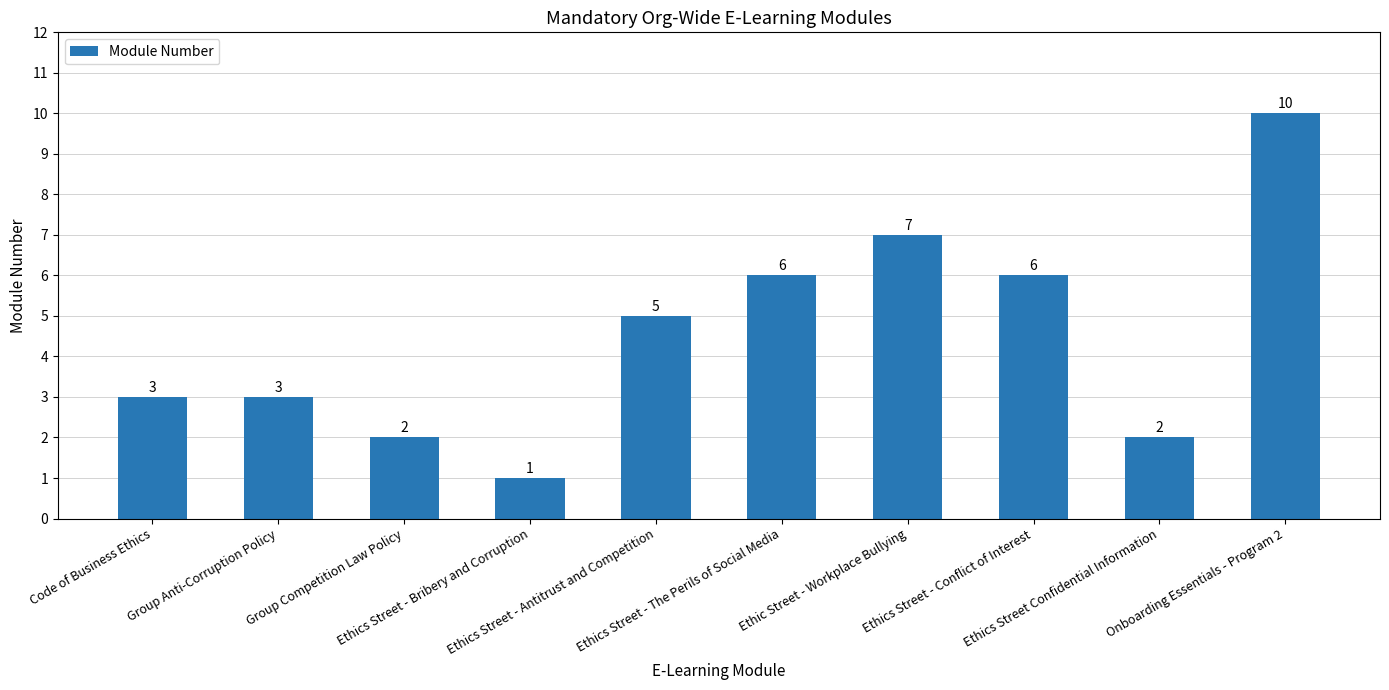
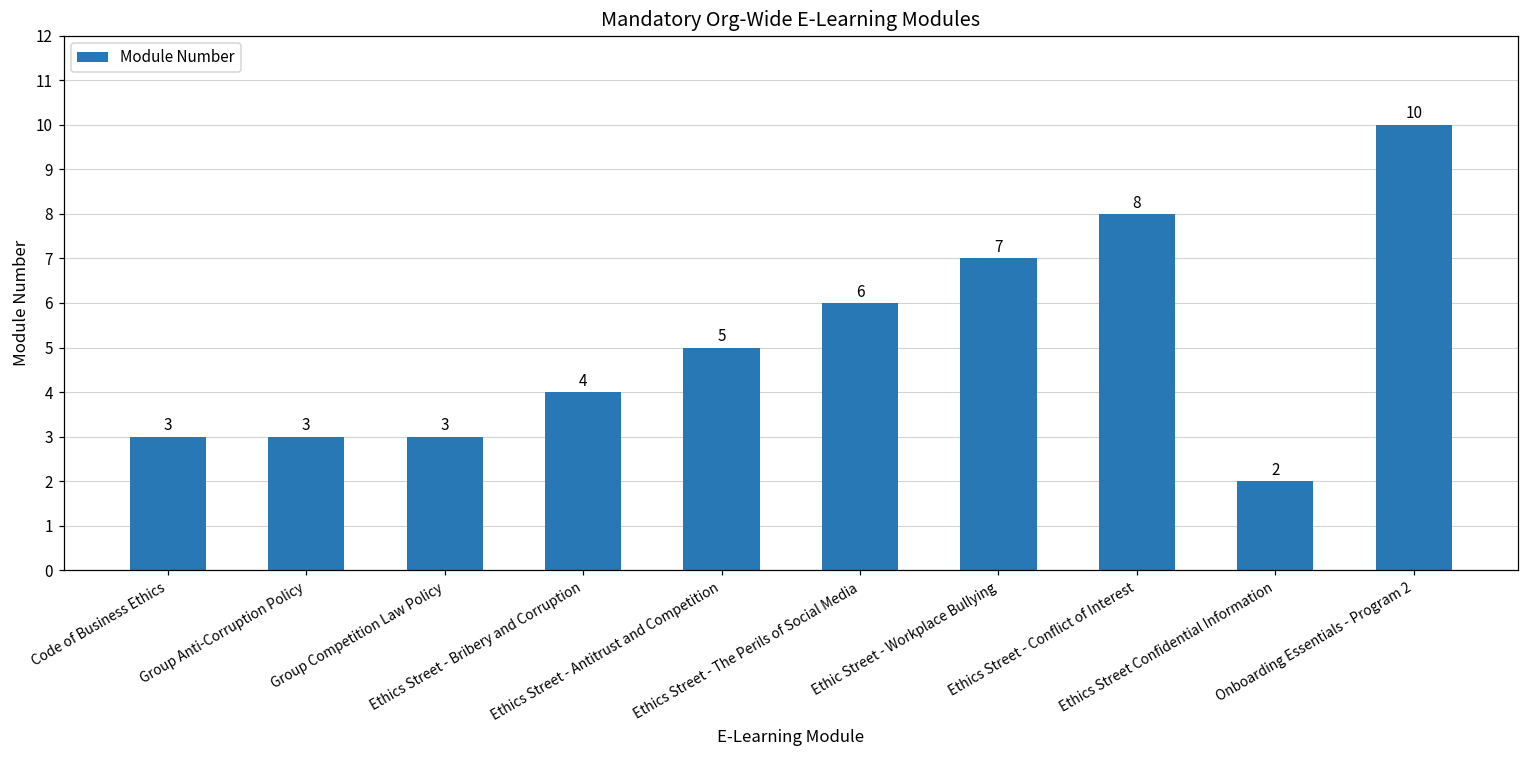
  {
    "Code of Business Ethics": 3,
    "Group Anti-Corruption Policy": 3,
-   "Group Competition Law Policy": 2,
-   "Ethics Street - Bribery and Corruption": 1,
+   "Group Competition Law Policy": 3,
+   "Ethics Street - Bribery and Corruption": 4,
    "Ethics Street - Antitrust and Competition": 5,
    "Ethics Street - The Perils of Social Media": 6,
    "Ethic Street - Workplace Bullying": 7,
-   "Ethics Street - Conflict of Interest": 6,
+   "Ethics Street - Conflict of Interest": 8,
    "Ethics Street Confidential Information": 2,
    "Onboarding Essentials - Program 2": 10
  }
